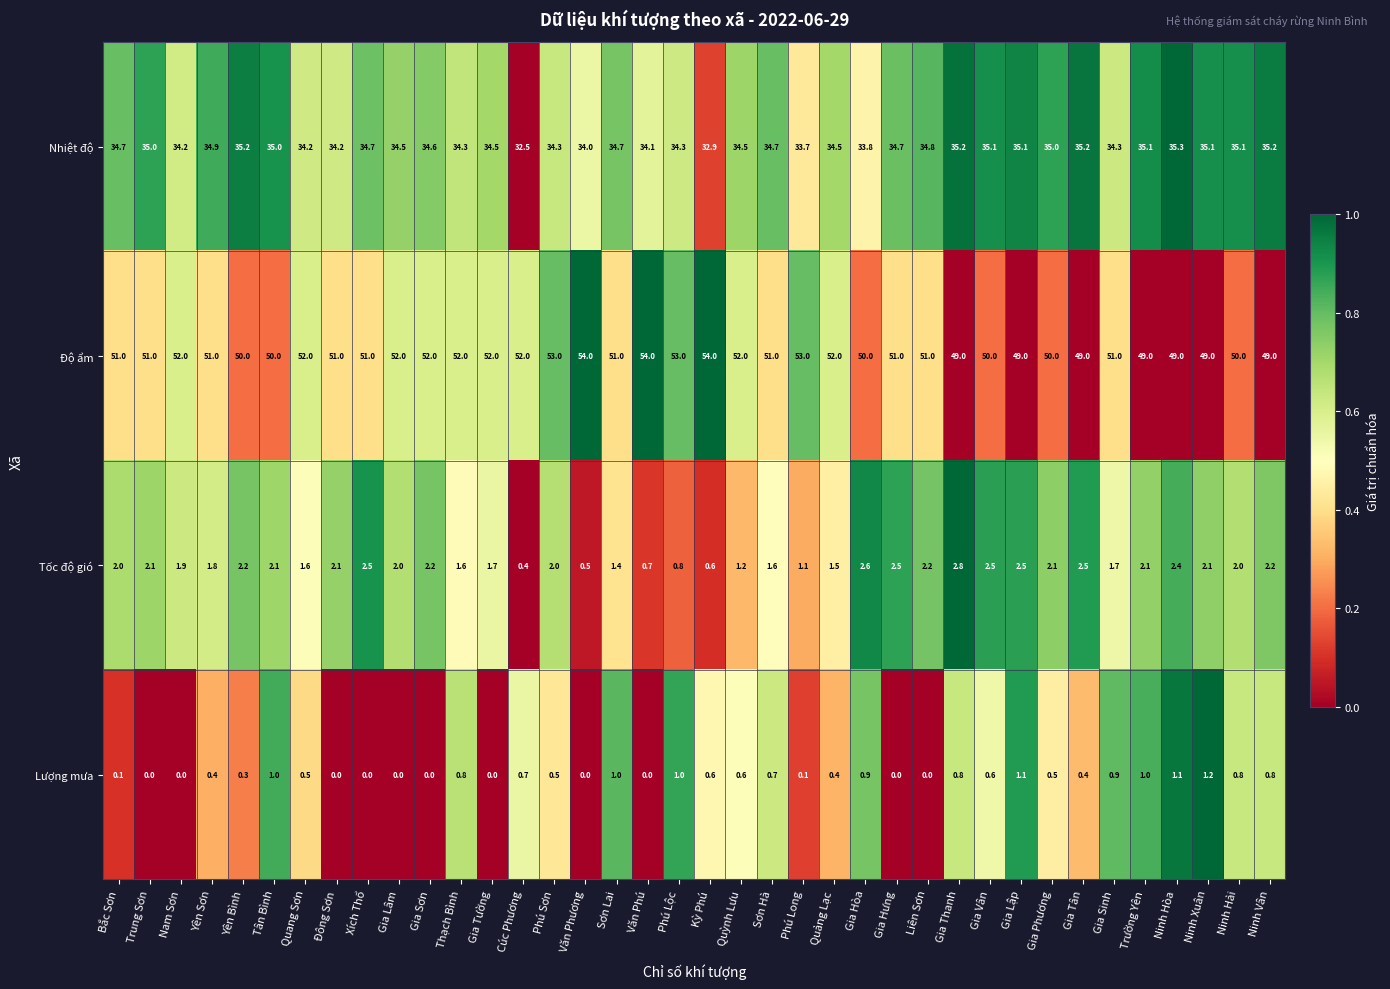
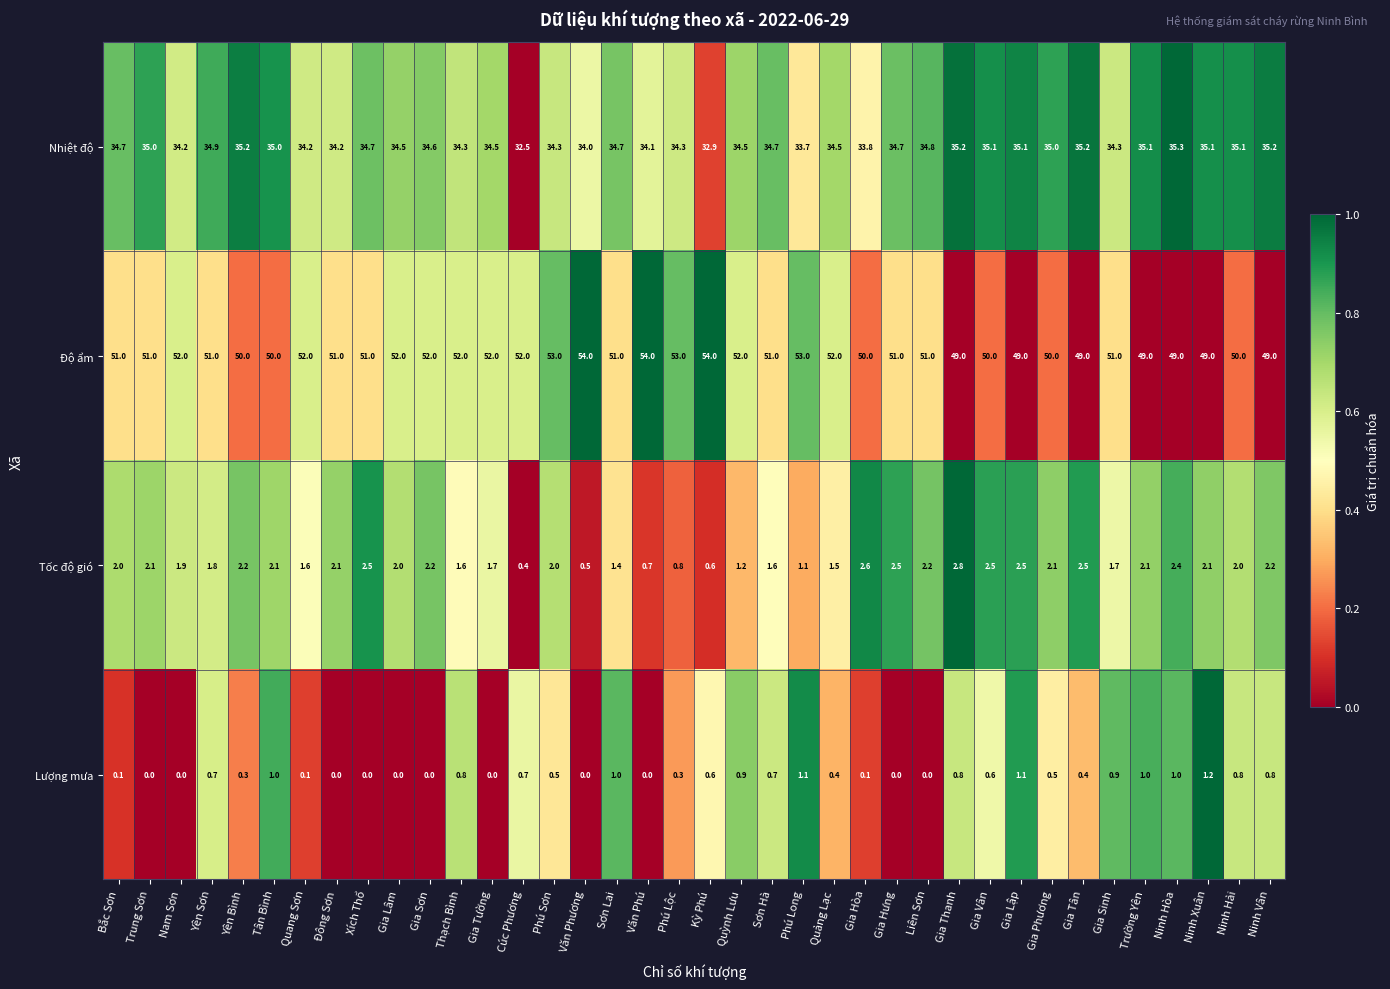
  {
    "Nhiệt độ": {
      "Bắc Sơn": 34.7,
      "Trung Sơn": 35.0,
      "Nam Sơn": 34.2,
      "Yên Sơn": 34.9,
      "Yên Bình": 35.2,
      "Tân Bình": 35.0,
      "Quang Sơn": 34.2,
      "Đông Sơn": 34.2,
      "Xích Thổ": 34.7,
      "Gia Lâm": 34.5,
      "Gia Sơn": 34.6,
      "Thạch Bình": 34.3,
      "Gia Tường": 34.5,
      "Cúc Phương": 32.5,
      "Phú Sơn": 34.3,
      "Văn Phương": 34.0,
      "Sơn Lai": 34.7,
      "Văn Phú": 34.1,
      "Phú Lộc": 34.3,
      "Kỳ Phú": 32.9,
      "Quỳnh Lưu": 34.5,
      "Sơn Hà": 34.7,
      "Phú Long": 33.7,
      "Quảng Lạc": 34.5,
      "Gia Hòa": 33.8,
      "Gia Hưng": 34.7,
      "Liên Sơn": 34.8,
      "Gia Thanh": 35.2,
      "Gia Vân": 35.1,
      "Gia Lập": 35.1,
      "Gia Phương": 35.0,
      "Gia Tân": 35.2,
      "Gia Sinh": 34.3,
      "Trường Yên": 35.1,
      "Ninh Hòa": 35.3,
      "Ninh Xuân": 35.1,
      "Ninh Hải": 35.1,
      "Ninh Vân": 35.2
    },
    "Độ ẩm": {
      "Bắc Sơn": 51.0,
      "Trung Sơn": 51.0,
      "Nam Sơn": 52.0,
      "Yên Sơn": 51.0,
      "Yên Bình": 50.0,
      "Tân Bình": 50.0,
      "Quang Sơn": 52.0,
      "Đông Sơn": 51.0,
      "Xích Thổ": 51.0,
      "Gia Lâm": 52.0,
      "Gia Sơn": 52.0,
      "Thạch Bình": 52.0,
      "Gia Tường": 52.0,
      "Cúc Phương": 52.0,
      "Phú Sơn": 53.0,
      "Văn Phương": 54.0,
      "Sơn Lai": 51.0,
      "Văn Phú": 54.0,
      "Phú Lộc": 53.0,
      "Kỳ Phú": 54.0,
      "Quỳnh Lưu": 52.0,
      "Sơn Hà": 51.0,
      "Phú Long": 53.0,
      "Quảng Lạc": 52.0,
      "Gia Hòa": 50.0,
      "Gia Hưng": 51.0,
      "Liên Sơn": 51.0,
      "Gia Thanh": 49.0,
      "Gia Vân": 50.0,
      "Gia Lập": 49.0,
      "Gia Phương": 50.0,
      "Gia Tân": 49.0,
      "Gia Sinh": 51.0,
      "Trường Yên": 49.0,
      "Ninh Hòa": 49.0,
      "Ninh Xuân": 49.0,
      "Ninh Hải": 50.0,
      "Ninh Vân": 49.0
    },
    "Tốc độ gió": {
      "Bắc Sơn": 2.0,
      "Trung Sơn": 2.1,
      "Nam Sơn": 1.9,
      "Yên Sơn": 1.8,
      "Yên Bình": 2.2,
      "Tân Bình": 2.1,
      "Quang Sơn": 1.6,
      "Đông Sơn": 2.1,
      "Xích Thổ": 2.5,
      "Gia Lâm": 2.0,
      "Gia Sơn": 2.2,
      "Thạch Bình": 1.6,
      "Gia Tường": 1.7,
      "Cúc Phương": 0.4,
      "Phú Sơn": 2.0,
      "Văn Phương": 0.5,
      "Sơn Lai": 1.4,
      "Văn Phú": 0.7,
      "Phú Lộc": 0.8,
      "Kỳ Phú": 0.6,
      "Quỳnh Lưu": 1.2,
      "Sơn Hà": 1.6,
      "Phú Long": 1.1,
      "Quảng Lạc": 1.5,
      "Gia Hòa": 2.6,
      "Gia Hưng": 2.5,
      "Liên Sơn": 2.2,
      "Gia Thanh": 2.8,
      "Gia Vân": 2.5,
      "Gia Lập": 2.5,
      "Gia Phương": 2.1,
      "Gia Tân": 2.5,
      "Gia Sinh": 1.7,
      "Trường Yên": 2.1,
      "Ninh Hòa": 2.4,
      "Ninh Xuân": 2.1,
      "Ninh Hải": 2.0,
      "Ninh Vân": 2.2
    },
    "Lượng mưa": {
      "Bắc Sơn": 0.1,
      "Trung Sơn": 0.0,
      "Nam Sơn": 0.0,
-     "Yên Sơn": 0.4,
+     "Yên Sơn": 0.7,
      "Yên Bình": 0.3,
      "Tân Bình": 1.0,
-     "Quang Sơn": 0.5,
+     "Quang Sơn": 0.1,
      "Đông Sơn": 0.0,
      "Xích Thổ": 0.0,
      "Gia Lâm": 0.0,
      "Gia Sơn": 0.0,
      "Thạch Bình": 0.8,
      "Gia Tường": 0.0,
      "Cúc Phương": 0.7,
      "Phú Sơn": 0.5,
      "Văn Phương": 0.0,
      "Sơn Lai": 1.0,
      "Văn Phú": 0.0,
-     "Phú Lộc": 1.0,
+     "Phú Lộc": 0.3,
      "Kỳ Phú": 0.6,
-     "Quỳnh Lưu": 0.6,
+     "Quỳnh Lưu": 0.9,
      "Sơn Hà": 0.7,
-     "Phú Long": 0.1,
+     "Phú Long": 1.1,
      "Quảng Lạc": 0.4,
-     "Gia Hòa": 0.9,
+     "Gia Hòa": 0.1,
      "Gia Hưng": 0.0,
      "Liên Sơn": 0.0,
      "Gia Thanh": 0.8,
      "Gia Vân": 0.6,
      "Gia Lập": 1.1,
      "Gia Phương": 0.5,
      "Gia Tân": 0.4,
      "Gia Sinh": 0.9,
      "Trường Yên": 1.0,
-     "Ninh Hòa": 1.1,
+     "Ninh Hòa": 1.0,
      "Ninh Xuân": 1.2,
      "Ninh Hải": 0.8,
      "Ninh Vân": 0.8
    }
  }
